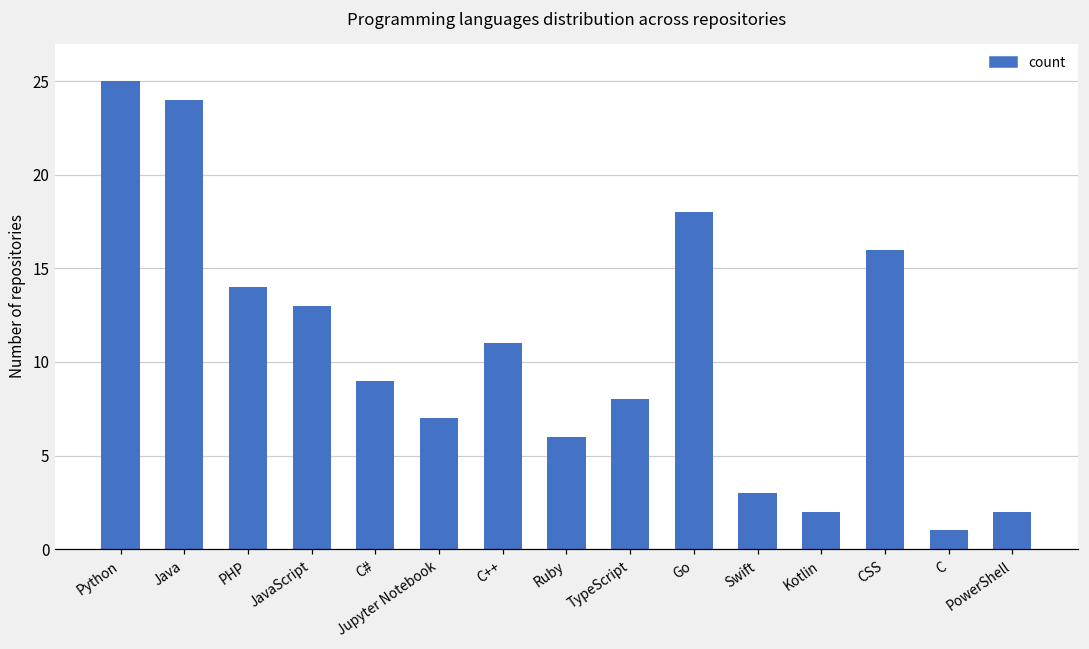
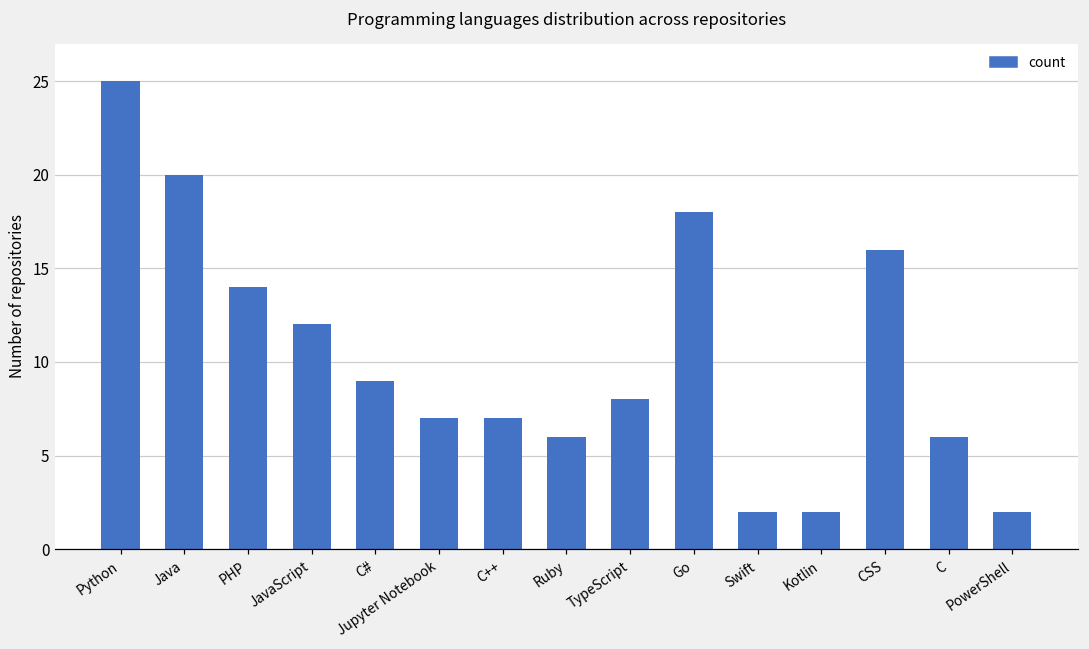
  {
    "Python": 25,
-   "Java": 24,
+   "Java": 20,
    "PHP": 14,
-   "JavaScript": 13,
+   "JavaScript": 12,
    "C#": 9,
    "Jupyter Notebook": 7,
-   "C++": 11,
+   "C++": 7,
    "Ruby": 6,
    "TypeScript": 8,
    "Go": 18,
-   "Swift": 3,
+   "Swift": 2,
    "Kotlin": 2,
    "CSS": 16,
-   "C": 1,
+   "C": 6,
    "PowerShell": 2
  }
